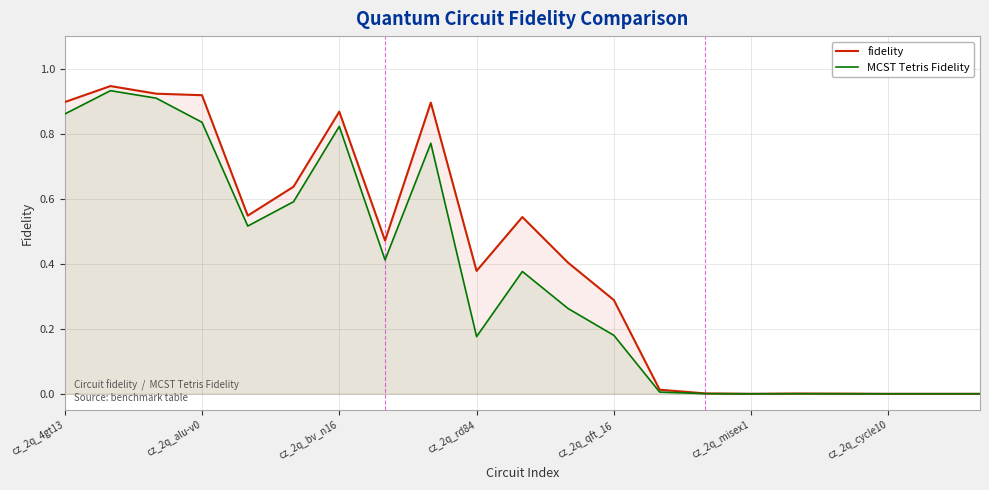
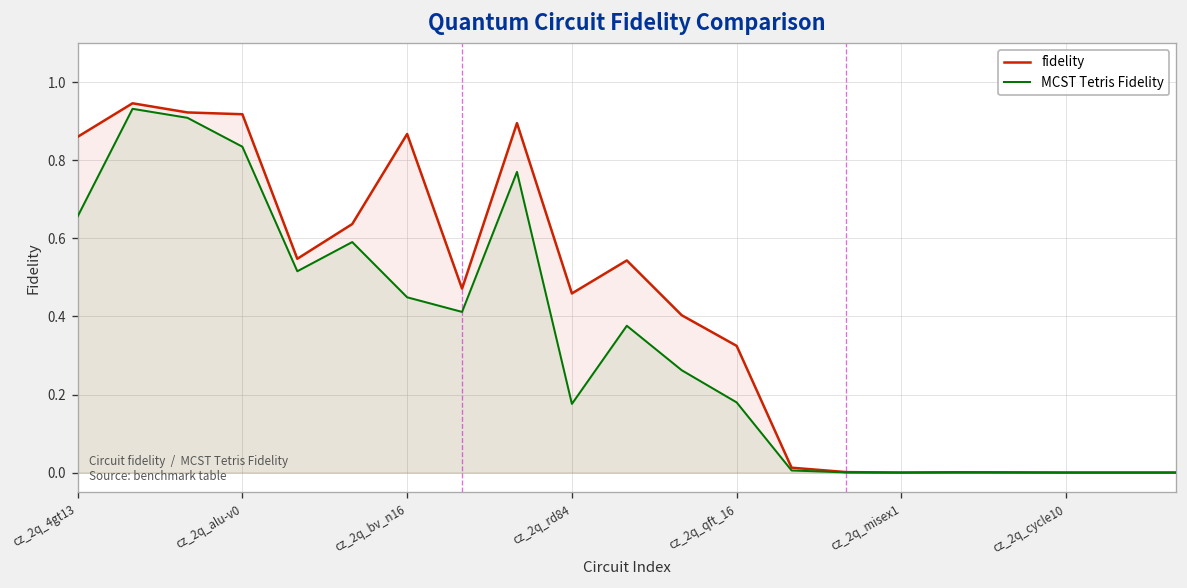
  {
    "fidelity": {
-     "cz_2q_4gt13": 0.90,
+     "cz_2q_4gt13": 0.86,
      "cz_2q_alu-v0": 0.92,
      "cz_2q_bv_n16": 0.87,
-     "cz_2q_rd84": 0.38,
-     "cz_2q_qft_16": 0.29
+     "cz_2q_rd84": 0.46,
+     "cz_2q_qft_16": 0.32
    },
    "MCST Tetris Fidelity": {
-     "cz_2q_4gt13": 0.86,
+     "cz_2q_4gt13": 0.66,
      "cz_2q_alu-v0": 0.84,
-     "cz_2q_bv_n16": 0.82,
+     "cz_2q_bv_n16": 0.45,
      "cz_2q_rd84": 0.18,
      "cz_2q_qft_16": 0.18
    }
  }
